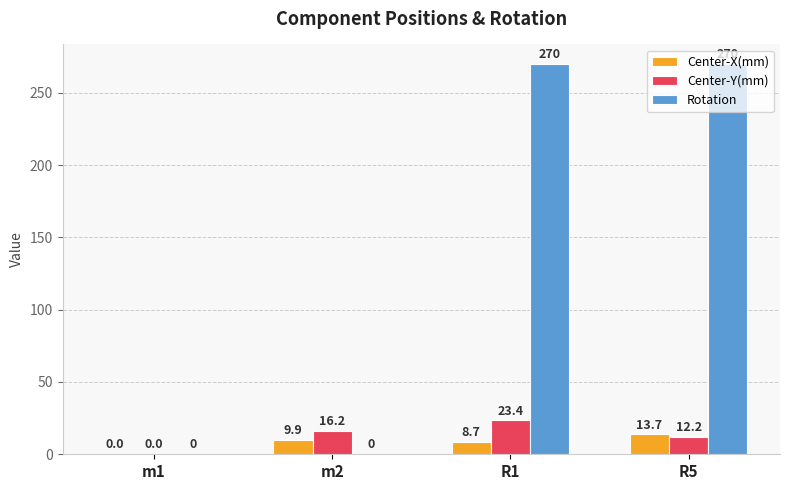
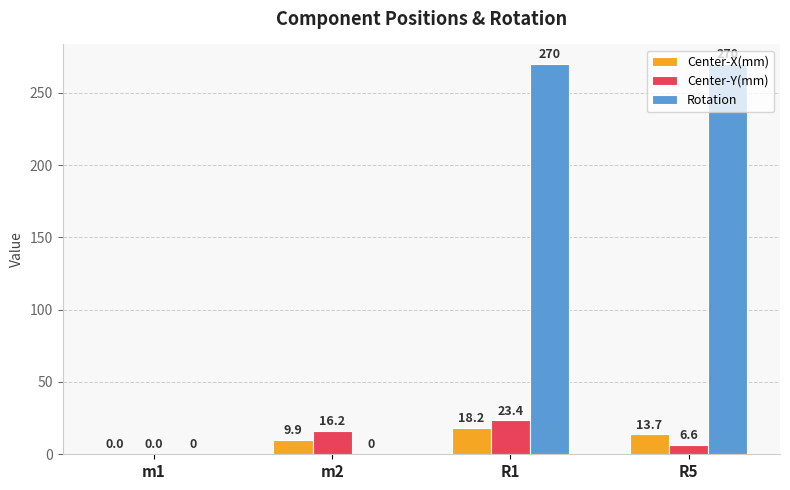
  {
    "Center-X(mm)": {
      "m1": 0.0,
      "m2": 9.9,
-     "R1": 8.7,
+     "R1": 18.2,
      "R5": 13.7
    },
    "Center-Y(mm)": {
      "m1": 0.0,
      "m2": 16.2,
      "R1": 23.4,
-     "R5": 12.2
+     "R5": 6.6
    },
    "Rotation": {
      "m1": 0,
      "m2": 0,
      "R1": 270
    }
  }
